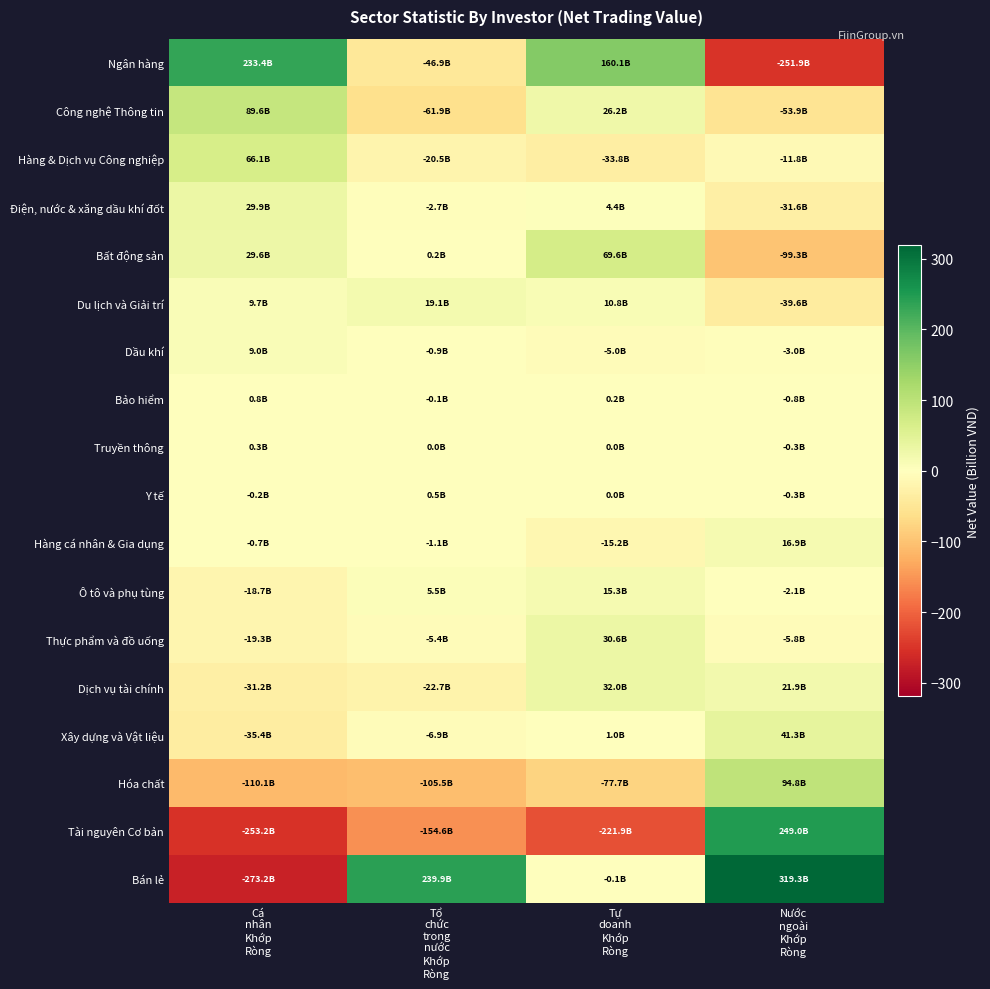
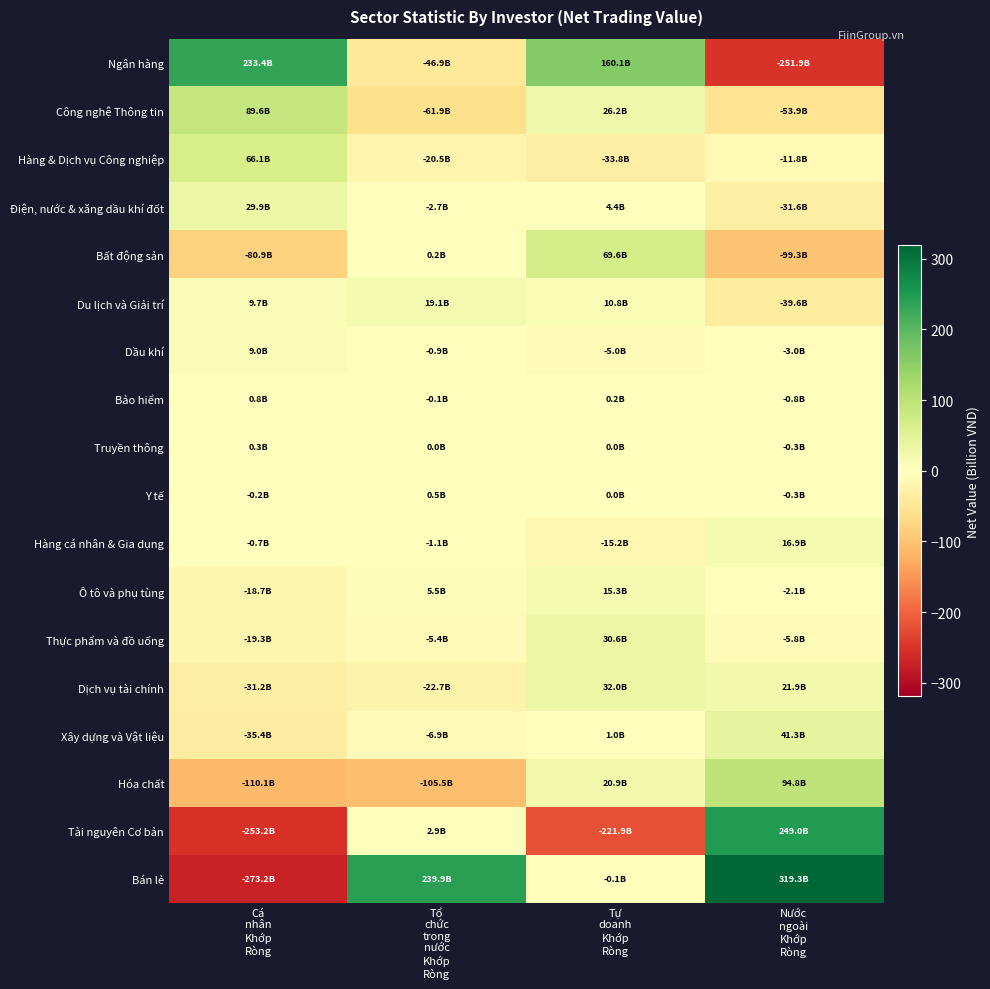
  {
    "Ngân hàng": {
      "Cá nhân Khớp Ròng": "233.4B",
      "Tổ chức trong nước Khớp Ròng": "-46.9B",
      "Tự doanh Khớp Ròng": "160.1B",
      "Nước ngoài Khớp Ròng": "-251.9B"
    },
    "Công nghệ Thông tin": {
      "Cá nhân Khớp Ròng": "89.6B",
      "Tổ chức trong nước Khớp Ròng": "-61.9B",
      "Tự doanh Khớp Ròng": "26.2B",
      "Nước ngoài Khớp Ròng": "-53.9B"
    },
    "Hàng & Dịch vụ Công nghiệp": {
      "Cá nhân Khớp Ròng": "66.1B",
      "Tổ chức trong nước Khớp Ròng": "-20.5B",
      "Tự doanh Khớp Ròng": "-33.8B",
      "Nước ngoài Khớp Ròng": "-11.8B"
    },
    "Điện, nước & xăng dầu khí đốt": {
      "Cá nhân Khớp Ròng": "29.9B",
      "Tổ chức trong nước Khớp Ròng": "-2.7B",
      "Tự doanh Khớp Ròng": "4.4B",
      "Nước ngoài Khớp Ròng": "-31.6B"
    },
    "Bất động sản": {
-     "Cá nhân Khớp Ròng": "29.6B",
+     "Cá nhân Khớp Ròng": "-80.9B",
      "Tổ chức trong nước Khớp Ròng": "0.2B",
      "Tự doanh Khớp Ròng": "69.6B",
      "Nước ngoài Khớp Ròng": "-99.3B"
    },
    "Du lịch và Giải trí": {
      "Cá nhân Khớp Ròng": "9.7B",
      "Tổ chức trong nước Khớp Ròng": "19.1B",
      "Tự doanh Khớp Ròng": "10.8B",
      "Nước ngoài Khớp Ròng": "-39.6B"
    },
    "Dầu khí": {
      "Cá nhân Khớp Ròng": "9.0B",
      "Tổ chức trong nước Khớp Ròng": "-0.9B",
      "Tự doanh Khớp Ròng": "-5.0B",
      "Nước ngoài Khớp Ròng": "-3.0B"
    },
    "Bảo hiểm": {
      "Cá nhân Khớp Ròng": "0.8B",
      "Tổ chức trong nước Khớp Ròng": "-0.1B",
      "Tự doanh Khớp Ròng": "0.2B",
      "Nước ngoài Khớp Ròng": "-0.8B"
    },
    "Truyền thông": {
      "Cá nhân Khớp Ròng": "0.3B",
      "Tổ chức trong nước Khớp Ròng": "0.0B",
      "Tự doanh Khớp Ròng": "0.0B",
      "Nước ngoài Khớp Ròng": "-0.3B"
    },
    "Y tế": {
      "Cá nhân Khớp Ròng": "-0.2B",
      "Tổ chức trong nước Khớp Ròng": "0.5B",
      "Tự doanh Khớp Ròng": "0.0B",
      "Nước ngoài Khớp Ròng": "-0.3B"
    },
    "Hàng cá nhân & Gia dụng": {
      "Cá nhân Khớp Ròng": "-0.7B",
      "Tổ chức trong nước Khớp Ròng": "-1.1B",
      "Tự doanh Khớp Ròng": "-15.2B",
      "Nước ngoài Khớp Ròng": "16.9B"
    },
    "Ô tô và phụ tùng": {
      "Cá nhân Khớp Ròng": "-18.7B",
      "Tổ chức trong nước Khớp Ròng": "5.5B",
      "Tự doanh Khớp Ròng": "15.3B",
      "Nước ngoài Khớp Ròng": "-2.1B"
    },
    "Thực phẩm và đồ uống": {
      "Cá nhân Khớp Ròng": "-19.3B",
      "Tổ chức trong nước Khớp Ròng": "-5.4B",
      "Tự doanh Khớp Ròng": "30.6B",
      "Nước ngoài Khớp Ròng": "-5.8B"
    },
    "Dịch vụ tài chính": {
      "Cá nhân Khớp Ròng": "-31.2B",
      "Tổ chức trong nước Khớp Ròng": "-22.7B",
      "Tự doanh Khớp Ròng": "32.0B",
      "Nước ngoài Khớp Ròng": "21.9B"
    },
    "Xây dựng và Vật liệu": {
      "Cá nhân Khớp Ròng": "-35.4B",
      "Tổ chức trong nước Khớp Ròng": "-6.9B",
      "Tự doanh Khớp Ròng": "1.0B",
      "Nước ngoài Khớp Ròng": "41.3B"
    },
    "Hóa chất": {
      "Cá nhân Khớp Ròng": "-110.1B",
      "Tổ chức trong nước Khớp Ròng": "-105.5B",
-     "Tự doanh Khớp Ròng": "-77.7B",
+     "Tự doanh Khớp Ròng": "20.9B",
      "Nước ngoài Khớp Ròng": "94.8B"
    },
    "Tài nguyên Cơ bản": {
      "Cá nhân Khớp Ròng": "-253.2B",
-     "Tổ chức trong nước Khớp Ròng": "-154.6B",
+     "Tổ chức trong nước Khớp Ròng": "2.9B",
      "Tự doanh Khớp Ròng": "-221.9B",
      "Nước ngoài Khớp Ròng": "249.0B"
    },
    "Bán lẻ": {
      "Cá nhân Khớp Ròng": "-273.2B",
      "Tổ chức trong nước Khớp Ròng": "239.9B",
      "Tự doanh Khớp Ròng": "-0.1B",
      "Nước ngoài Khớp Ròng": "319.3B"
    }
  }
